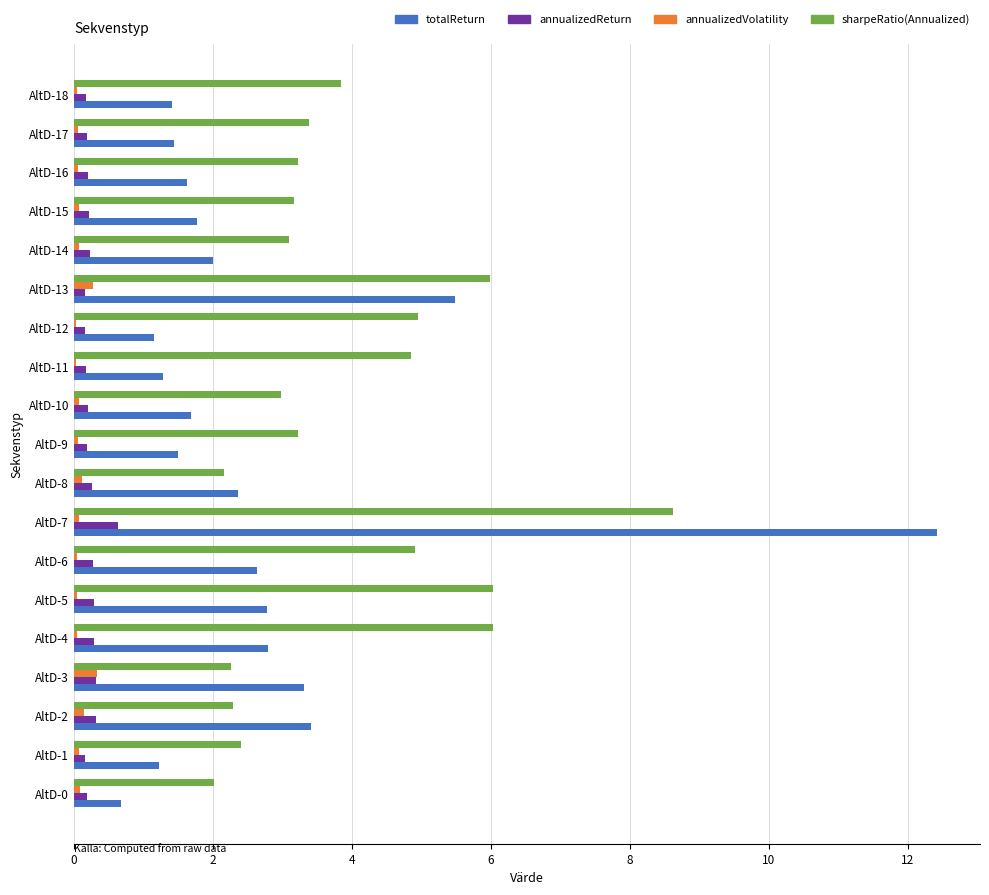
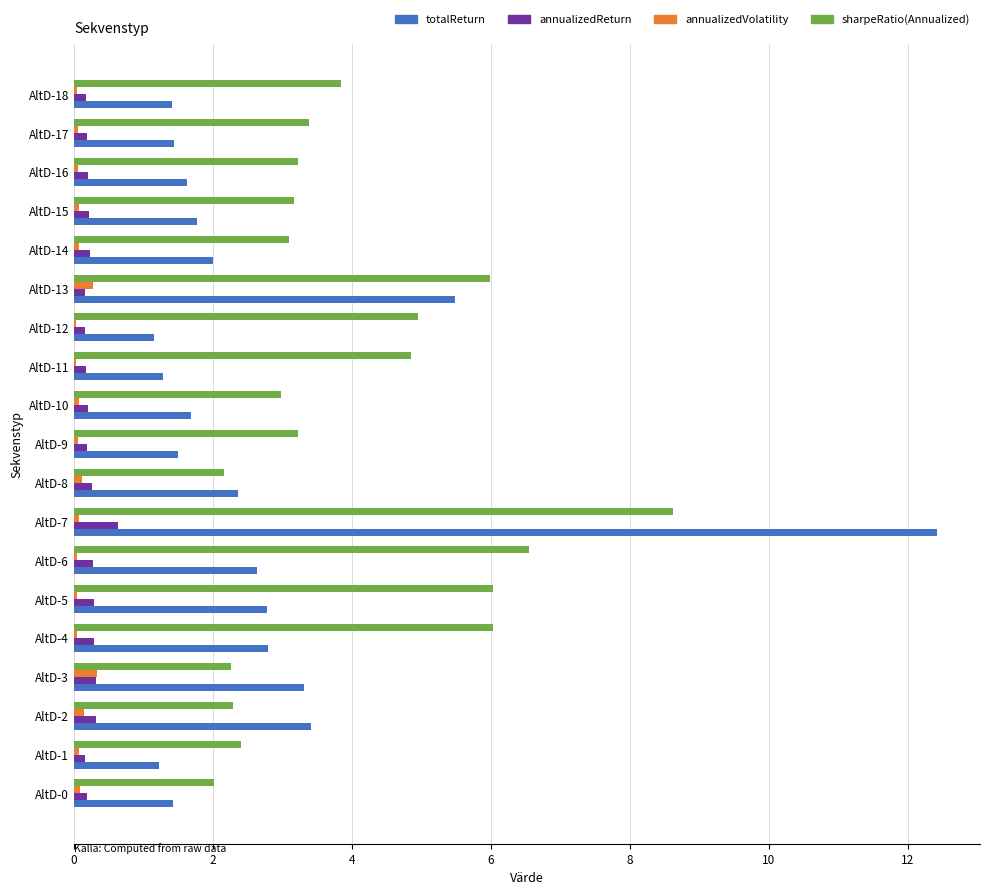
  {
    "totalReturn": {
      "AltD-18": 1.4,
      "AltD-17": 1.4,
      "AltD-16": 1.6,
      "AltD-15": 1.8,
      "AltD-14": 2.0,
      "AltD-13": 5.5,
      "AltD-12": 1.2,
      "AltD-11": 1.3,
      "AltD-10": 1.7,
      "AltD-9": 1.5,
      "AltD-8": 2.4,
      "AltD-7": 12.4,
      "AltD-6": 2.6,
      "AltD-5": 2.8,
      "AltD-4": 2.8,
      "AltD-3": 3.3,
      "AltD-2": 3.4,
      "AltD-1": 1.2,
-     "AltD-0": 0.7
+     "AltD-0": 1.4
    },
    "annualizedReturn": {
      "AltD-18": 0.2,
      "AltD-17": 0.2,
      "AltD-16": 0.2,
      "AltD-15": 0.2,
      "AltD-14": 0.2,
      "AltD-13": 0.2,
      "AltD-12": 0.2,
      "AltD-11": 0.2,
      "AltD-10": 0.2,
      "AltD-9": 0.2,
      "AltD-8": 0.3,
      "AltD-7": 0.6,
      "AltD-6": 0.3,
      "AltD-5": 0.3,
      "AltD-4": 0.3,
      "AltD-3": 0.3,
      "AltD-2": 0.3,
      "AltD-1": 0.2,
      "AltD-0": 0.2
    },
    "annualizedVolatility": {
      "AltD-18": 0.0,
      "AltD-17": 0.1,
      "AltD-16": 0.1,
      "AltD-15": 0.1,
      "AltD-14": 0.1,
      "AltD-13": 0.3,
      "AltD-10": 0.1,
      "AltD-9": 0.1,
      "AltD-8": 0.1,
      "AltD-7": 0.1,
      "AltD-6": 0.0,
      "AltD-5": 0.0,
      "AltD-4": 0.0,
      "AltD-3": 0.3,
      "AltD-2": 0.1,
      "AltD-1": 0.1,
      "AltD-0": 0.1
    },
    "sharpeRatio(Annualized)": {
      "AltD-18": 3.8,
      "AltD-17": 3.4,
      "AltD-16": 3.2,
      "AltD-15": 3.2,
      "AltD-14": 3.1,
      "AltD-13": 6.0,
      "AltD-12": 5.0,
      "AltD-11": 4.8,
      "AltD-10": 3.0,
      "AltD-9": 3.2,
      "AltD-8": 2.2,
      "AltD-7": 8.6,
-     "AltD-6": 4.9,
+     "AltD-6": 6.5,
      "AltD-5": 6.0,
      "AltD-4": 6.0,
      "AltD-3": 2.3,
      "AltD-2": 2.3,
      "AltD-1": 2.4,
      "AltD-0": 2.0
    }
  }
